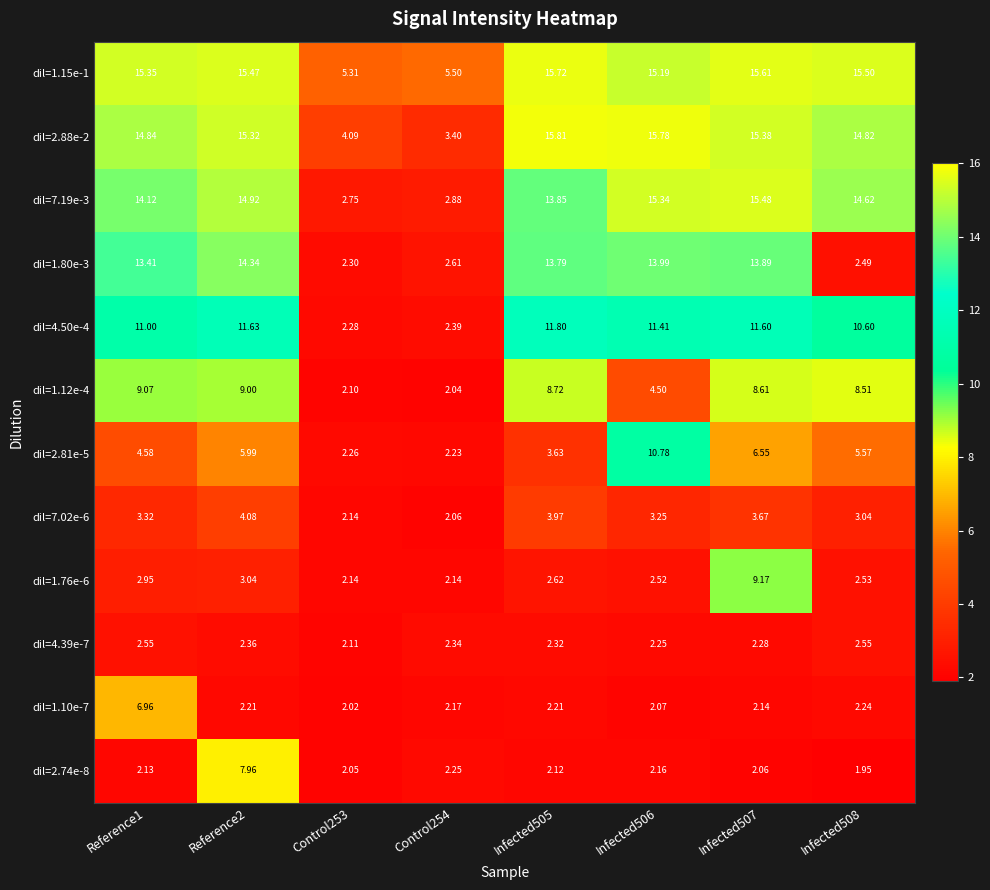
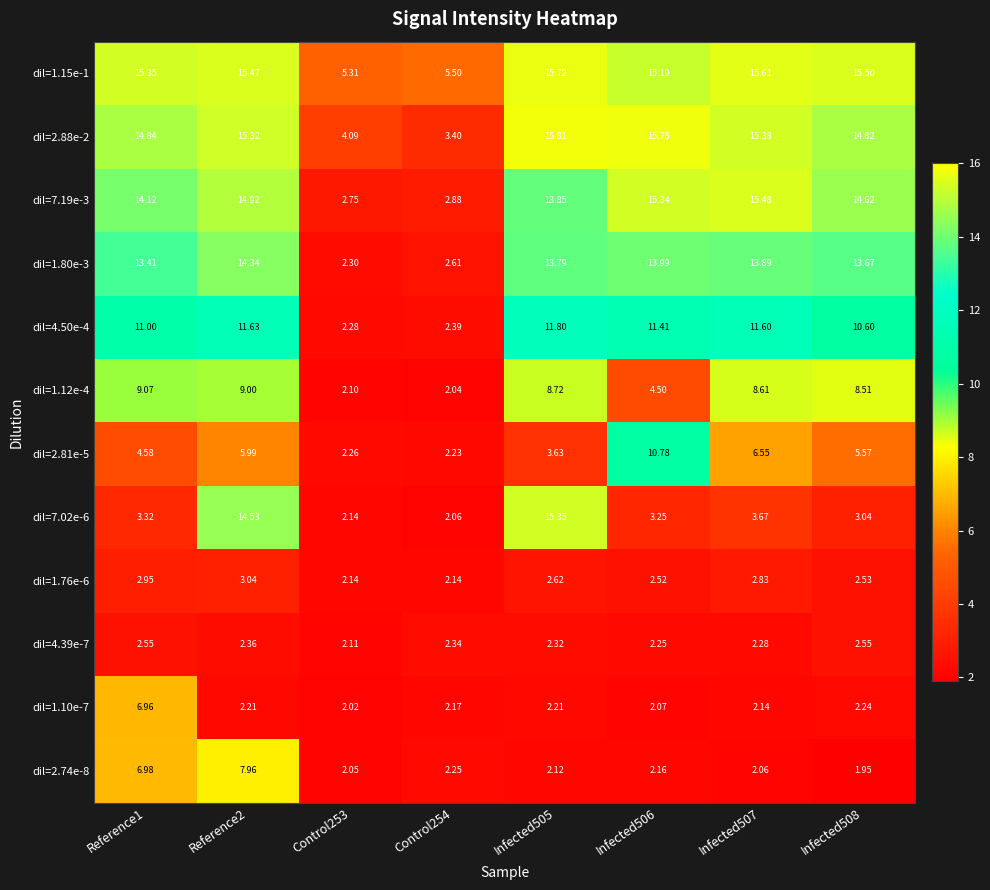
  {
    "dil=1.15e-1": {
      "Reference1": 15.35,
      "Reference2": 15.47,
      "Control253": 5.31,
      "Control254": 5.50,
      "Infected505": 15.72,
      "Infected506": 15.19,
      "Infected507": 15.61,
      "Infected508": 15.50
    },
    "dil=2.88e-2": {
      "Reference1": 14.84,
      "Reference2": 15.32,
      "Control253": 4.09,
      "Control254": 3.40,
      "Infected505": 15.81,
      "Infected506": 15.78,
      "Infected507": 15.38,
      "Infected508": 14.82
    },
    "dil=7.19e-3": {
      "Reference1": 14.12,
      "Reference2": 14.92,
      "Control253": 2.75,
      "Control254": 2.88,
      "Infected505": 13.85,
      "Infected506": 15.34,
      "Infected507": 15.48,
      "Infected508": 14.62
    },
    "dil=1.80e-3": {
      "Reference1": 13.41,
      "Reference2": 14.34,
      "Control253": 2.30,
      "Control254": 2.61,
      "Infected505": 13.79,
      "Infected506": 13.99,
      "Infected507": 13.89,
-     "Infected508": 2.49
+     "Infected508": 13.67
    },
    "dil=4.50e-4": {
      "Reference1": 11.00,
      "Reference2": 11.63,
      "Control253": 2.28,
      "Control254": 2.39,
      "Infected505": 11.80,
      "Infected506": 11.41,
      "Infected507": 11.60,
      "Infected508": 10.60
    },
    "dil=1.12e-4": {
      "Reference1": 9.07,
      "Reference2": 9.00,
      "Control253": 2.10,
      "Control254": 2.04,
      "Infected505": 8.72,
      "Infected506": 4.50,
      "Infected507": 8.61,
      "Infected508": 8.51
    },
    "dil=2.81e-5": {
      "Reference1": 4.58,
      "Reference2": 5.99,
      "Control253": 2.26,
      "Control254": 2.23,
      "Infected505": 3.63,
      "Infected506": 10.78,
      "Infected507": 6.55,
      "Infected508": 5.57
    },
    "dil=7.02e-6": {
      "Reference1": 3.32,
-     "Reference2": 4.08,
+     "Reference2": 14.53,
      "Control253": 2.14,
      "Control254": 2.06,
-     "Infected505": 3.97,
+     "Infected505": 15.35,
      "Infected506": 3.25,
      "Infected507": 3.67,
      "Infected508": 3.04
    },
    "dil=1.76e-6": {
      "Reference1": 2.95,
      "Reference2": 3.04,
      "Control253": 2.14,
      "Control254": 2.14,
      "Infected505": 2.62,
      "Infected506": 2.52,
-     "Infected507": 9.17,
+     "Infected507": 2.83,
      "Infected508": 2.53
    },
    "dil=4.39e-7": {
      "Reference1": 2.55,
      "Reference2": 2.36,
      "Control253": 2.11,
      "Control254": 2.34,
      "Infected505": 2.32,
      "Infected506": 2.25,
      "Infected507": 2.28,
      "Infected508": 2.55
    },
    "dil=1.10e-7": {
      "Reference1": 6.96,
      "Reference2": 2.21,
      "Control253": 2.02,
      "Control254": 2.17,
      "Infected505": 2.21,
      "Infected506": 2.07,
      "Infected507": 2.14,
      "Infected508": 2.24
    },
    "dil=2.74e-8": {
-     "Reference1": 2.13,
+     "Reference1": 6.98,
      "Reference2": 7.96,
      "Control253": 2.05,
      "Control254": 2.25,
      "Infected505": 2.12,
      "Infected506": 2.16,
      "Infected507": 2.06,
      "Infected508": 1.95
    }
  }
